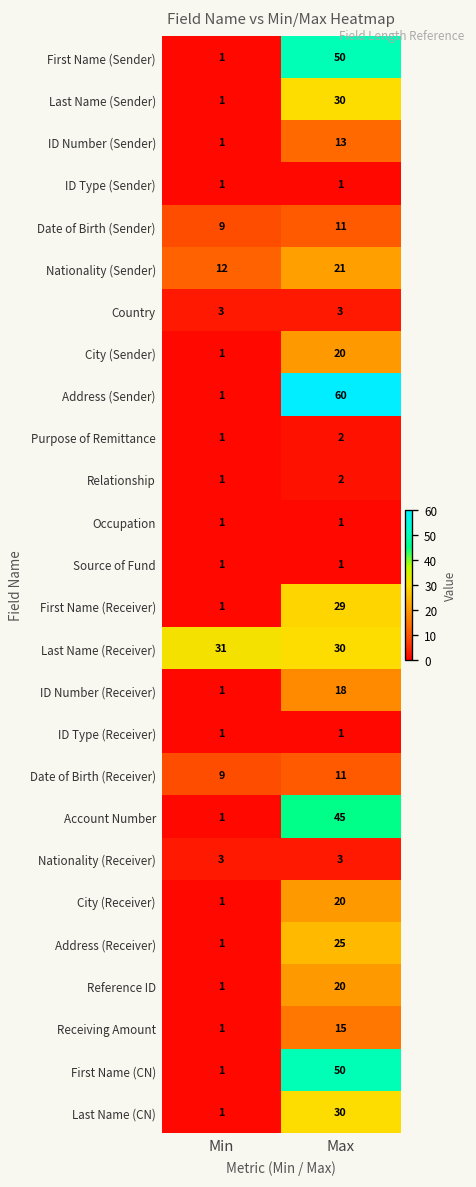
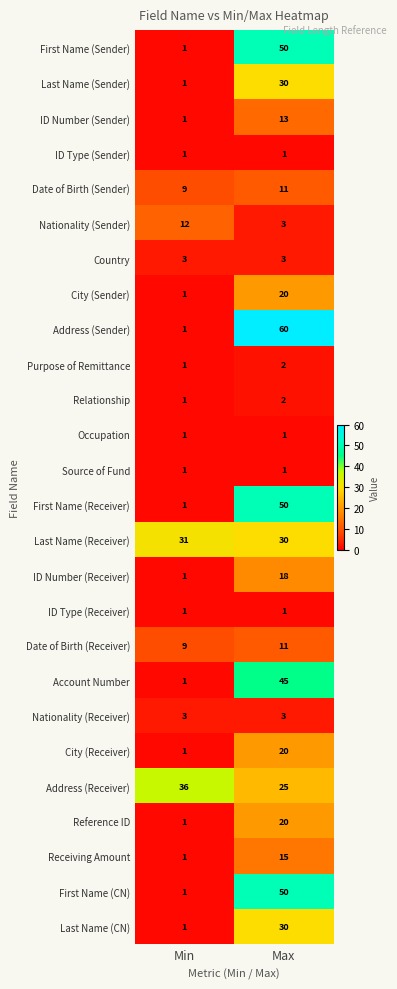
  {
    "First Name (Sender)": {
      "Min": 1,
      "Max": 50
    },
    "Last Name (Sender)": {
      "Min": 1,
      "Max": 30
    },
    "ID Number (Sender)": {
      "Min": 1,
      "Max": 13
    },
    "ID Type (Sender)": {
      "Min": 1,
      "Max": 1
    },
    "Date of Birth (Sender)": {
      "Min": 9,
      "Max": 11
    },
    "Nationality (Sender)": {
      "Min": 12,
-     "Max": 21
+     "Max": 3
    },
    "Country": {
      "Min": 3,
      "Max": 3
    },
    "City (Sender)": {
      "Min": 1,
      "Max": 20
    },
    "Address (Sender)": {
      "Min": 1,
      "Max": 60
    },
    "Purpose of Remittance": {
      "Min": 1,
      "Max": 2
    },
    "Relationship": {
      "Min": 1,
      "Max": 2
    },
    "Occupation": {
      "Min": 1,
      "Max": 1
    },
    "Source of Fund": {
      "Min": 1,
      "Max": 1
    },
    "First Name (Receiver)": {
      "Min": 1,
-     "Max": 29
+     "Max": 50
    },
    "Last Name (Receiver)": {
      "Min": 31,
      "Max": 30
    },
    "ID Number (Receiver)": {
      "Min": 1,
      "Max": 18
    },
    "ID Type (Receiver)": {
      "Min": 1,
      "Max": 1
    },
    "Date of Birth (Receiver)": {
      "Min": 9,
      "Max": 11
    },
    "Account Number": {
      "Min": 1,
      "Max": 45
    },
    "Nationality (Receiver)": {
      "Min": 3,
      "Max": 3
    },
    "City (Receiver)": {
      "Min": 1,
      "Max": 20
    },
    "Address (Receiver)": {
-     "Min": 1,
+     "Min": 36,
      "Max": 25
    },
    "Reference ID": {
      "Min": 1,
      "Max": 20
    },
    "Receiving Amount": {
      "Min": 1,
      "Max": 15
    },
    "First Name (CN)": {
      "Min": 1,
      "Max": 50
    },
    "Last Name (CN)": {
      "Min": 1,
      "Max": 30
    }
  }
